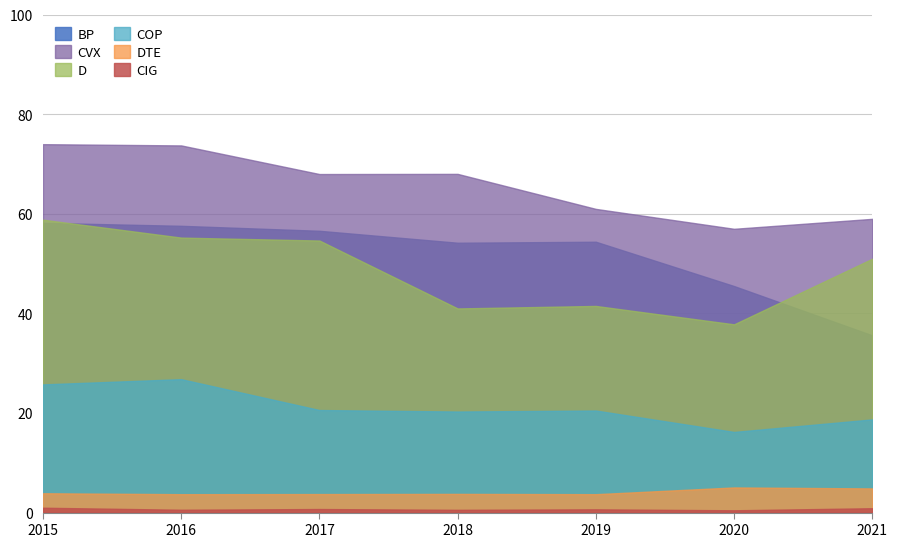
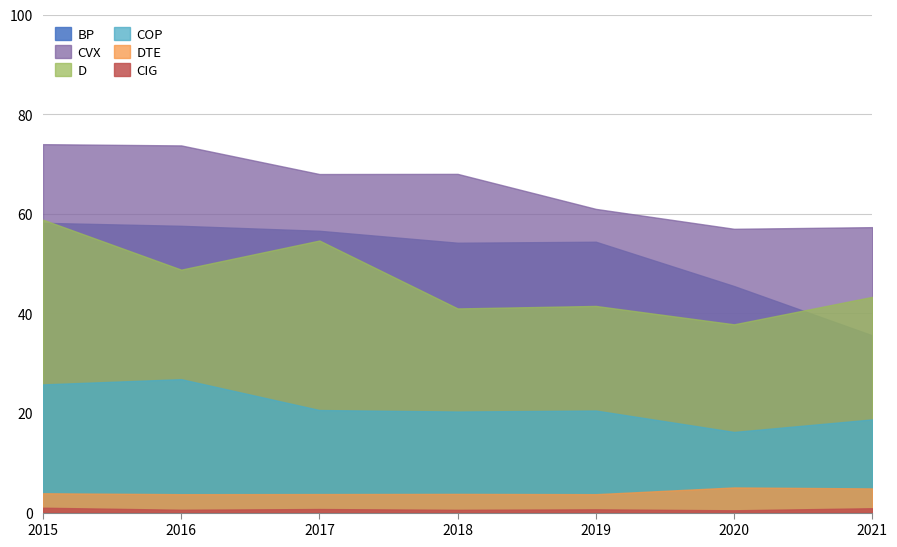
  {
    "CIG": {
      "2015": 1,
      "2016": 1,
      "2017": 1,
      "2018": 1,
      "2019": 1,
      "2020": 0,
      "2021": 1
    },
    "CVX": {
      "2015": 74,
      "2016": 74,
      "2017": 68,
      "2018": 68,
      "2019": 61,
      "2020": 57,
-     "2021": 59
+     "2021": 57
    },
    "D": {
      "2015": 59,
-     "2016": 55,
+     "2016": 49,
      "2017": 55,
      "2018": 41,
      "2019": 42,
      "2020": 38,
-     "2021": 51
+     "2021": 43
    },
    "DTE": {
      "2015": 4,
      "2016": 4,
      "2017": 4,
      "2018": 4,
      "2019": 4,
      "2020": 5,
      "2021": 5
    }
  }
